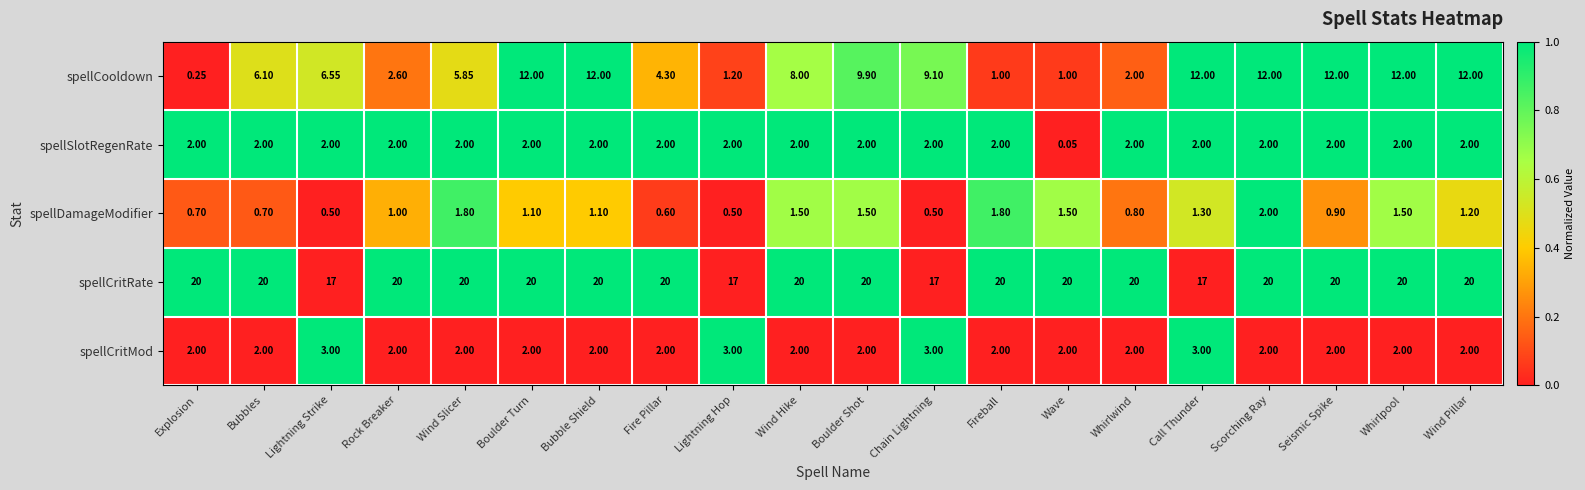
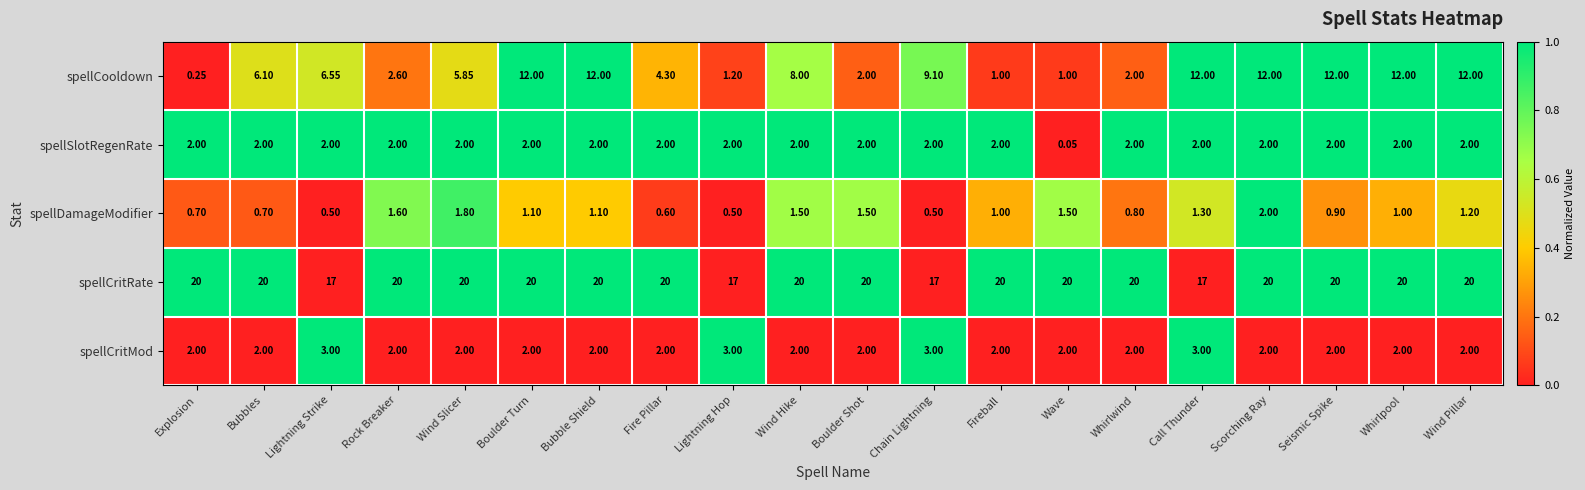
  {
    "spellCooldown": {
      "Explosion": 0.25,
      "Bubbles": 6.10,
      "Lightning Strike": 6.55,
      "Rock Breaker": 2.60,
      "Wind Slicer": 5.85,
      "Boulder Turn": 12.00,
      "Bubble Shield": 12.00,
      "Fire Pillar": 4.30,
      "Lightning Hop": 1.20,
      "Wind Hike": 8.00,
-     "Boulder Shot": 9.90,
+     "Boulder Shot": 2.00,
      "Chain Lightning": 9.10,
      "Fireball": 1.00,
      "Wave": 1.00,
      "Whirlwind": 2.00,
      "Call Thunder": 12.00,
      "Scorching Ray": 12.00,
      "Seismic Spike": 12.00,
      "Whirlpool": 12.00,
      "Wind Pillar": 12.00
    },
    "spellSlotRegenRate": {
      "Explosion": 2.00,
      "Bubbles": 2.00,
      "Lightning Strike": 2.00,
      "Rock Breaker": 2.00,
      "Wind Slicer": 2.00,
      "Boulder Turn": 2.00,
      "Bubble Shield": 2.00,
      "Fire Pillar": 2.00,
      "Lightning Hop": 2.00,
      "Wind Hike": 2.00,
      "Boulder Shot": 2.00,
      "Chain Lightning": 2.00,
      "Fireball": 2.00,
      "Wave": 0.05,
      "Whirlwind": 2.00,
      "Call Thunder": 2.00,
      "Scorching Ray": 2.00,
      "Seismic Spike": 2.00,
      "Whirlpool": 2.00,
      "Wind Pillar": 2.00
    },
    "spellDamageModifier": {
      "Explosion": 0.70,
      "Bubbles": 0.70,
      "Lightning Strike": 0.50,
-     "Rock Breaker": 1.00,
+     "Rock Breaker": 1.60,
      "Wind Slicer": 1.80,
      "Boulder Turn": 1.10,
      "Bubble Shield": 1.10,
      "Fire Pillar": 0.60,
      "Lightning Hop": 0.50,
      "Wind Hike": 1.50,
      "Boulder Shot": 1.50,
      "Chain Lightning": 0.50,
-     "Fireball": 1.80,
+     "Fireball": 1.00,
      "Wave": 1.50,
      "Whirlwind": 0.80,
      "Call Thunder": 1.30,
      "Scorching Ray": 2.00,
      "Seismic Spike": 0.90,
-     "Whirlpool": 1.50,
+     "Whirlpool": 1.00,
      "Wind Pillar": 1.20
    },
    "spellCritRate": {
      "Explosion": 20,
      "Bubbles": 20,
      "Lightning Strike": 17,
      "Rock Breaker": 20,
      "Wind Slicer": 20,
      "Boulder Turn": 20,
      "Bubble Shield": 20,
      "Fire Pillar": 20,
      "Lightning Hop": 17,
      "Wind Hike": 20,
      "Boulder Shot": 20,
      "Chain Lightning": 17,
      "Fireball": 20,
      "Wave": 20,
      "Whirlwind": 20,
      "Call Thunder": 17,
      "Scorching Ray": 20,
      "Seismic Spike": 20,
      "Whirlpool": 20,
      "Wind Pillar": 20
    },
    "spellCritMod": {
      "Explosion": 2.00,
      "Bubbles": 2.00,
      "Lightning Strike": 3.00,
      "Rock Breaker": 2.00,
      "Wind Slicer": 2.00,
      "Boulder Turn": 2.00,
      "Bubble Shield": 2.00,
      "Fire Pillar": 2.00,
      "Lightning Hop": 3.00,
      "Wind Hike": 2.00,
      "Boulder Shot": 2.00,
      "Chain Lightning": 3.00,
      "Fireball": 2.00,
      "Wave": 2.00,
      "Whirlwind": 2.00,
      "Call Thunder": 3.00,
      "Scorching Ray": 2.00,
      "Seismic Spike": 2.00,
      "Whirlpool": 2.00,
      "Wind Pillar": 2.00
    }
  }
